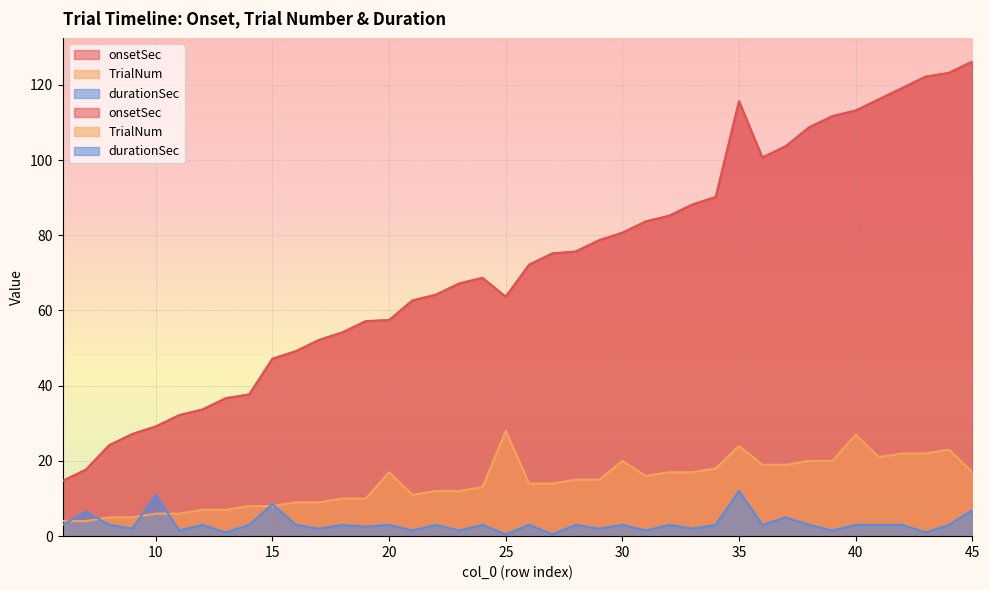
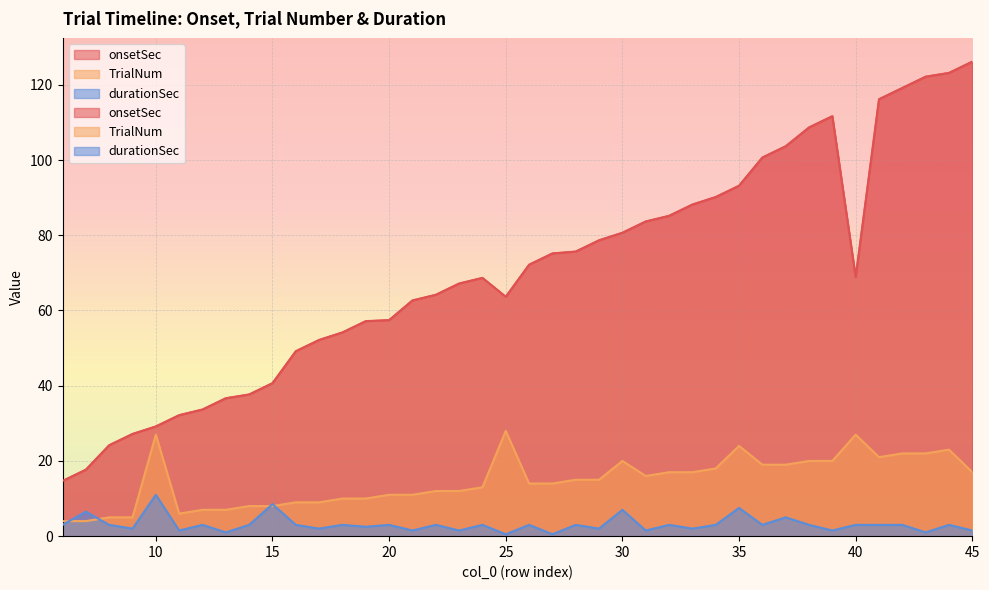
  {
    "onsetSec": {
      "10": 29,
-     "15": 47,
+     "15": 41,
      "20": 57,
      "25": 64,
      "30": 81,
-     "35": 116,
-     "40": 113,
+     "35": 93,
+     "40": 69,
      "45": 126
    },
    "TrialNum": {
-     "10": 6,
-     "20": 17,
+     "10": 27,
+     "20": 11,
      "25": 28,
      "30": 20,
      "35": 24,
      "40": 27,
      "45": 17
    },
    "durationSec": {
      "10": 11,
      "20": 3,
      "25": 1,
-     "30": 3,
-     "35": 12,
+     "30": 7,
+     "35": 8,
      "40": 3,
-     "45": 7
+     "45": 2
    }
  }
